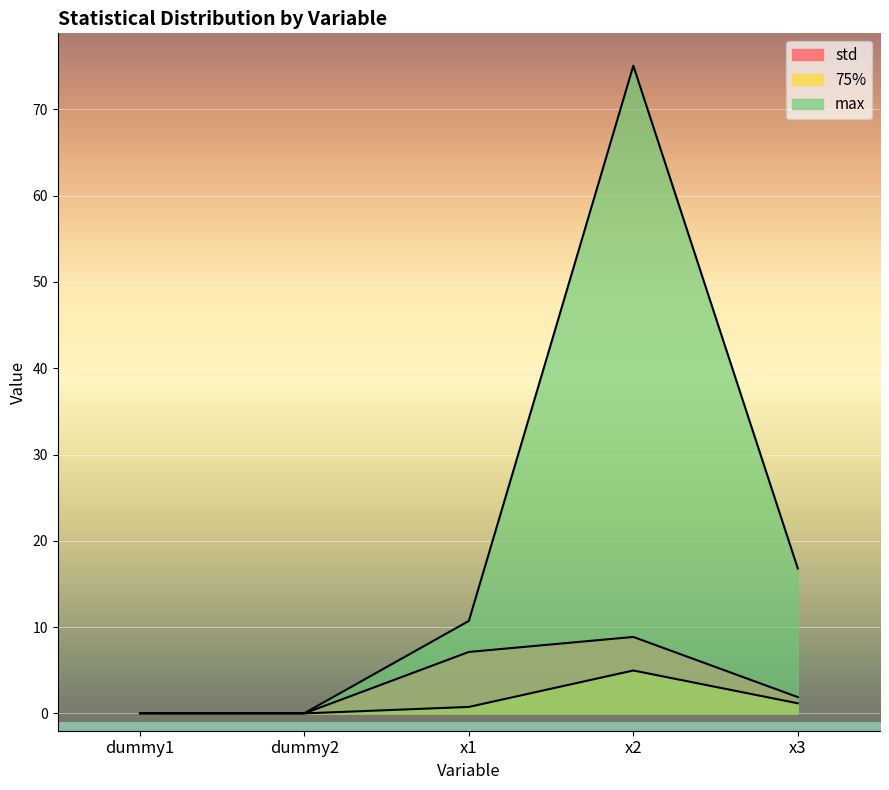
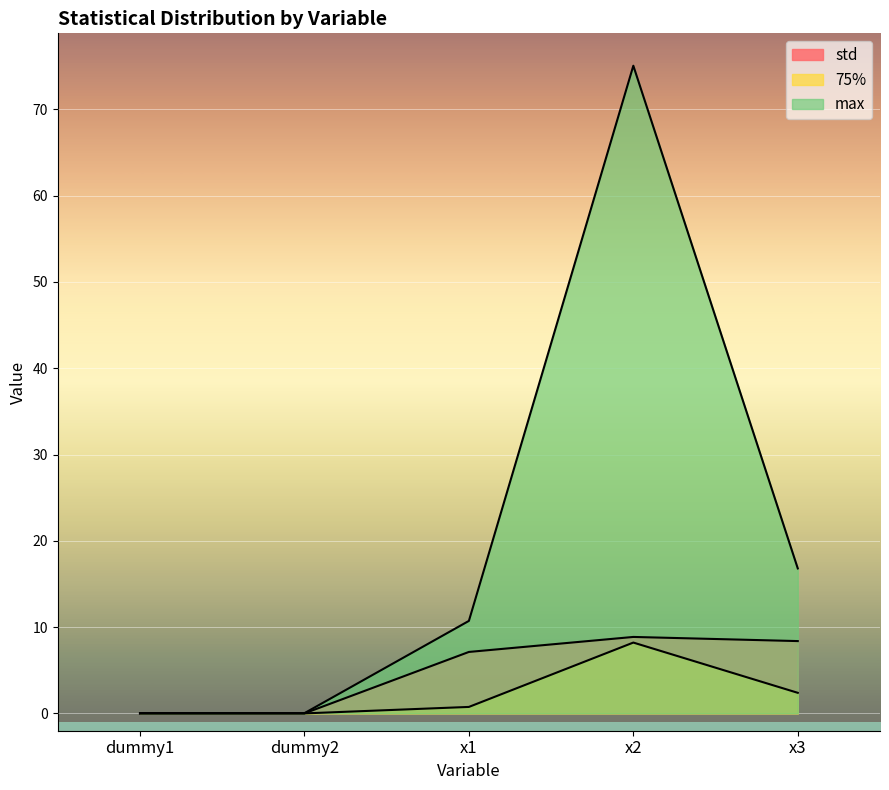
  {
    "std": {
      "x1": 7,
      "x2": 9,
-     "x3": 2
+     "x3": 8
    },
    "75%": {
      "x1": 1,
-     "x2": 5,
-     "x3": 1
+     "x2": 8,
+     "x3": 2
    },
    "max": {
      "x1": 11,
      "x2": 75,
      "x3": 17
    }
  }
